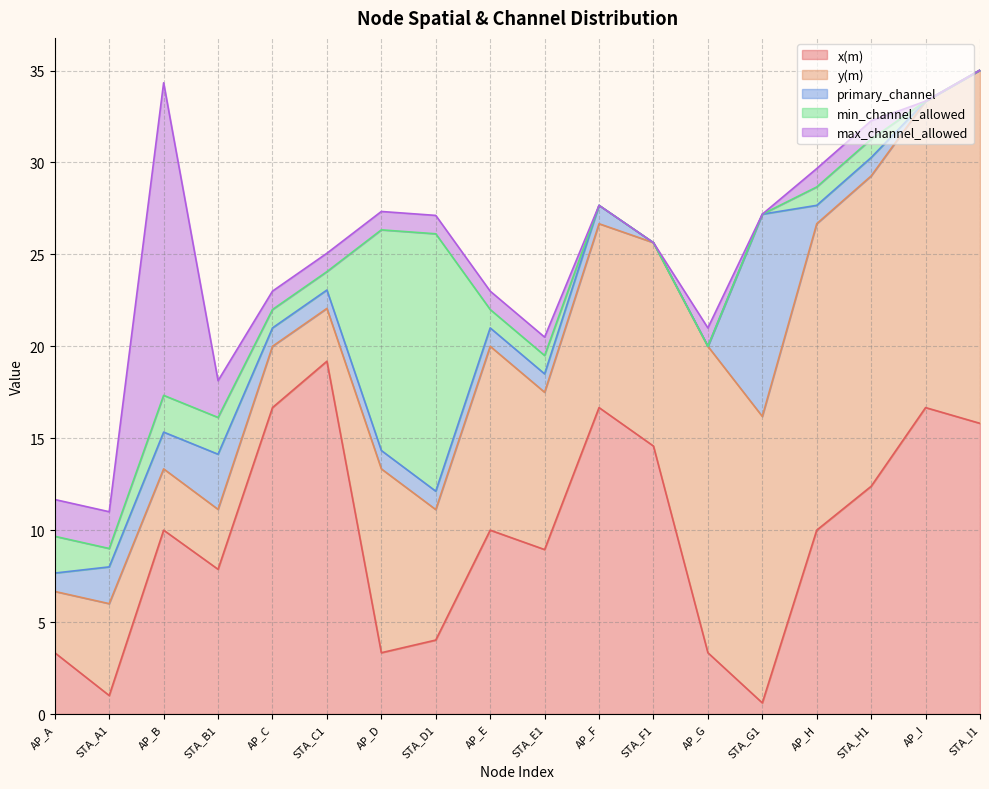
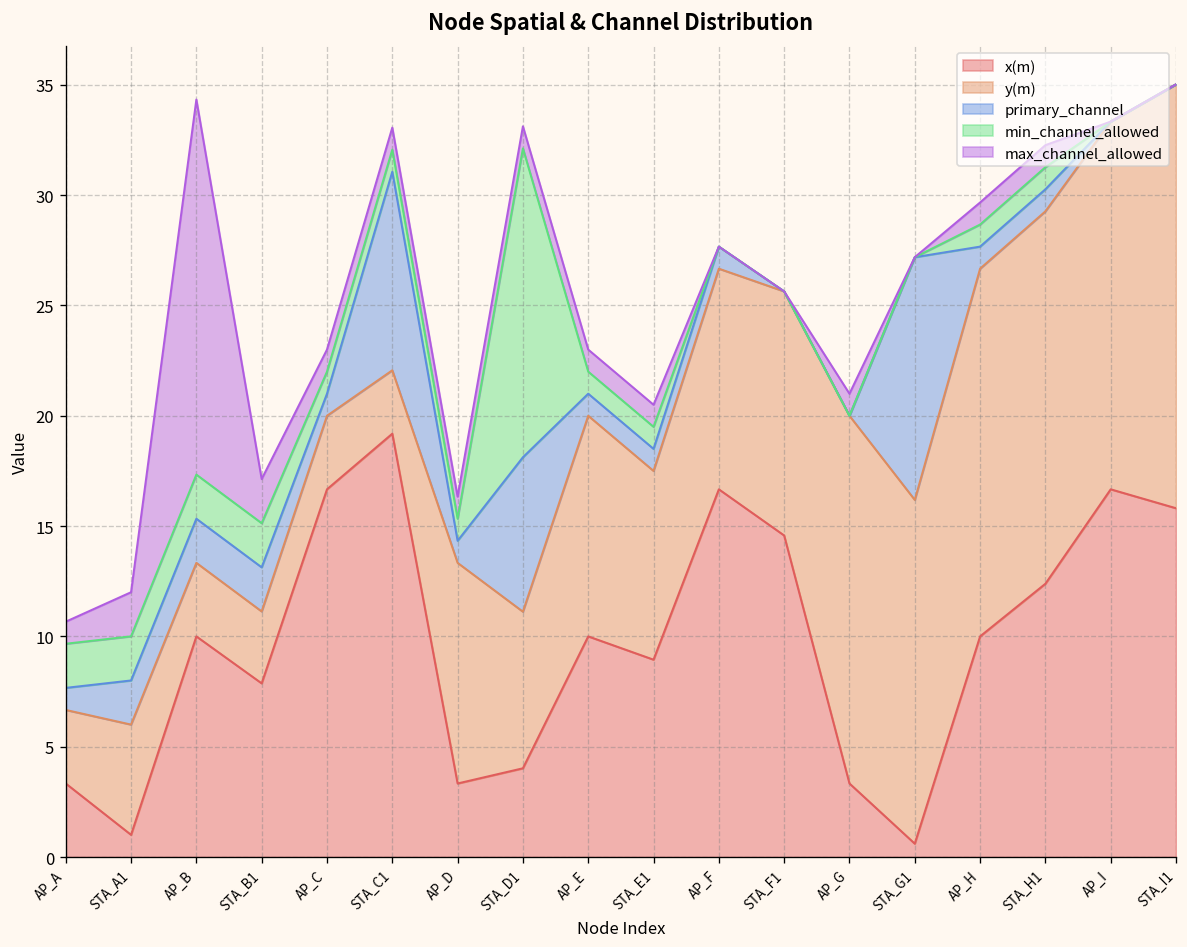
  {
    "primary_channel": {
      "AP_A": 1,
      "STA_A1": 2,
      "AP_B": 2,
-     "STA_B1": 3,
+     "STA_B1": 2,
      "AP_C": 1,
-     "STA_C1": 1,
+     "STA_C1": 9,
      "AP_D": 1,
-     "STA_D1": 1,
+     "STA_D1": 7,
      "AP_E": 1,
      "STA_E1": 1,
      "AP_H": 1,
      "STA_H1": 1
    },
    "min_channel_allowed": {
      "AP_A": 2,
-     "STA_A1": 1,
+     "STA_A1": 2,
      "AP_B": 2,
      "STA_B1": 2,
      "AP_C": 1,
      "STA_C1": 1,
-     "AP_D": 12,
+     "AP_D": 1,
      "STA_D1": 14,
      "AP_E": 1,
      "STA_E1": 1,
      "AP_H": 1
    },
    "max_channel_allowed": {
-     "AP_A": 2,
+     "AP_A": 1,
      "STA_A1": 2,
      "AP_B": 17,
      "STA_B1": 2,
      "AP_C": 1,
      "STA_C1": 1,
      "AP_D": 1,
      "STA_D1": 1,
      "AP_E": 1,
      "STA_E1": 1,
      "AP_G": 1,
      "AP_H": 1
    }
  }
